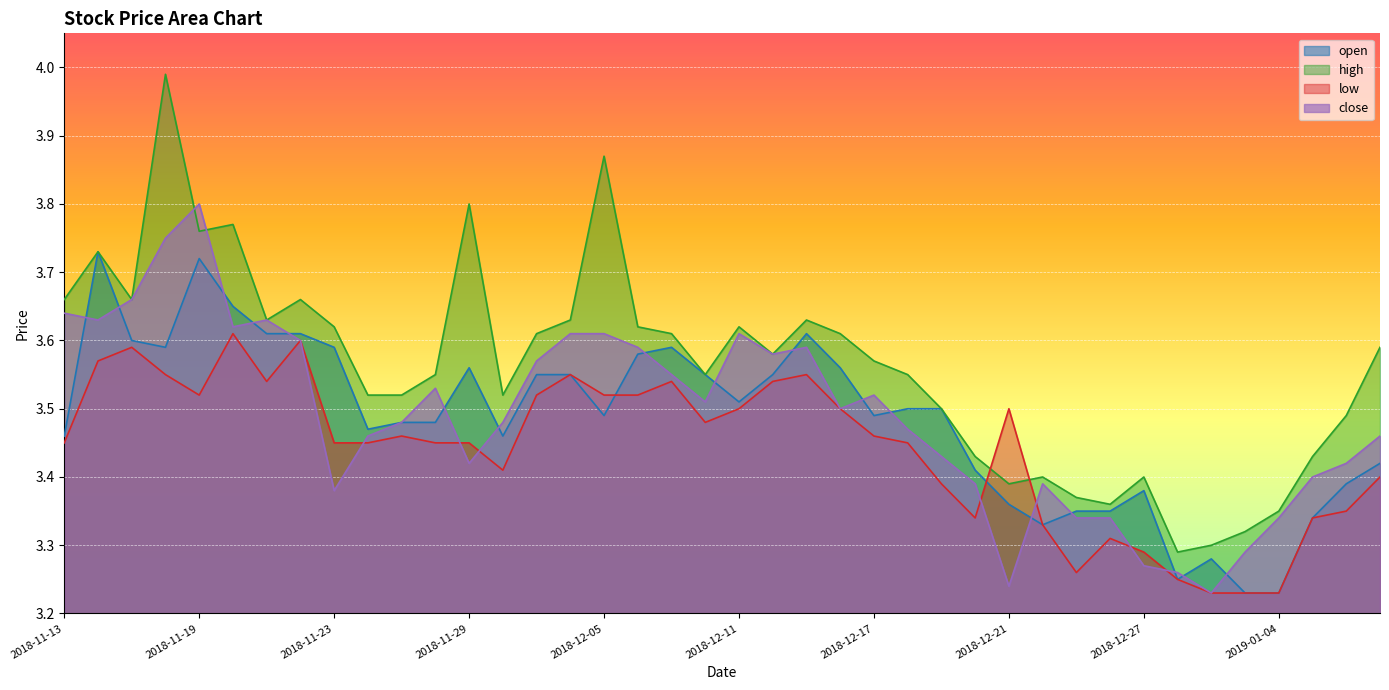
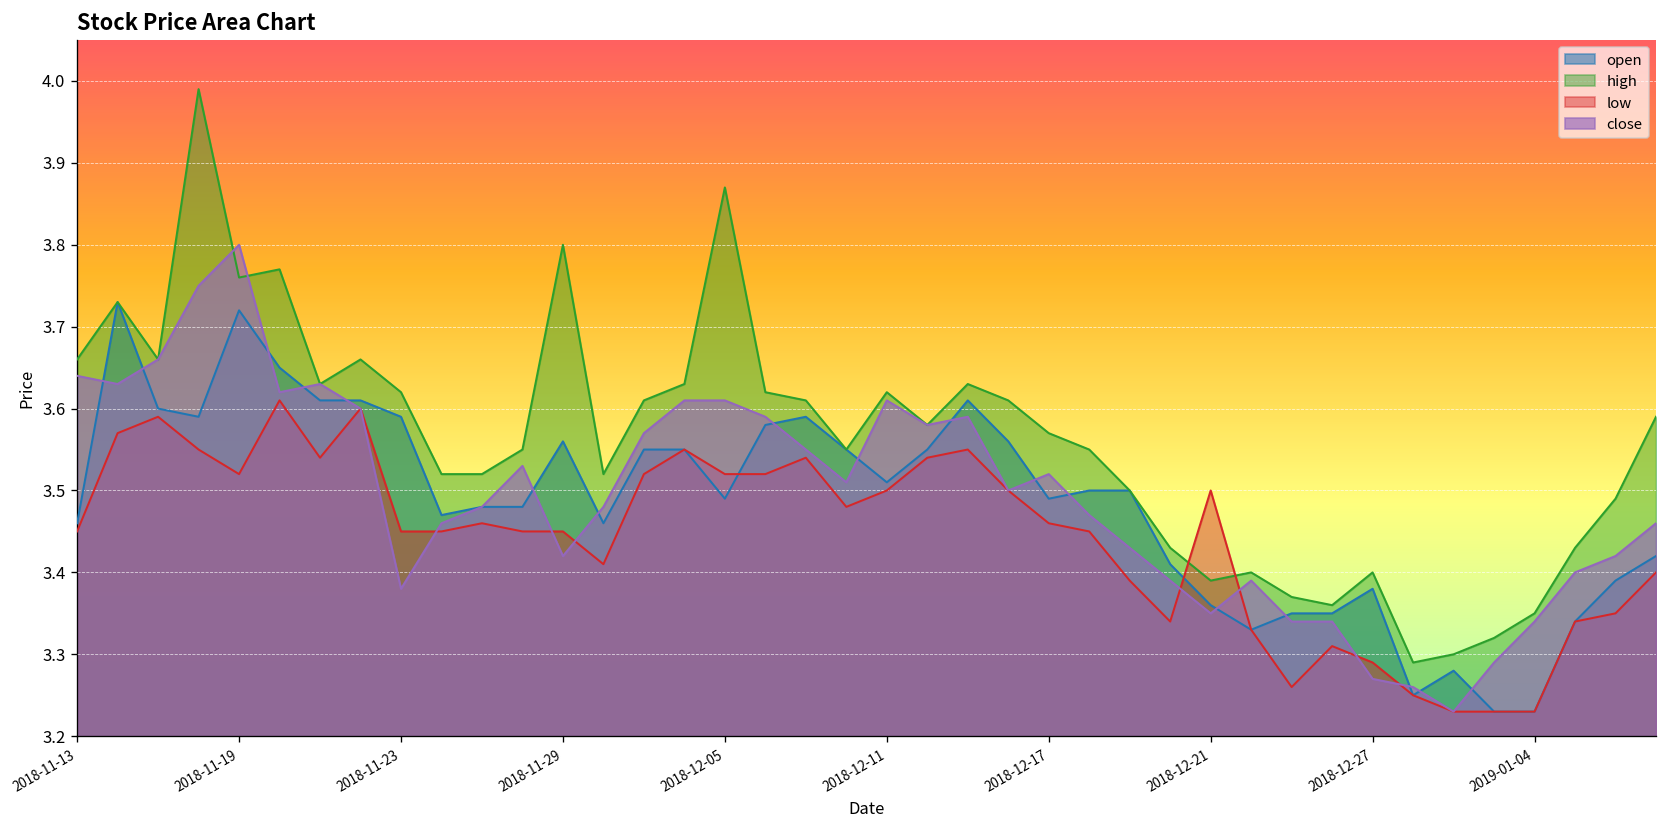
  {
    "open": {
      "2018-11-13": 3.46,
      "2018-11-19": 3.72,
      "2018-11-23": 3.59,
      "2018-11-29": 3.56,
      "2018-12-05": 3.49,
      "2018-12-11": 3.51,
      "2018-12-17": 3.49,
      "2018-12-21": 3.36,
      "2018-12-27": 3.38
    },
    "high": {
      "2018-11-13": 3.66,
      "2018-11-19": 3.76,
      "2018-11-23": 3.62,
      "2018-11-29": 3.80,
      "2018-12-05": 3.87,
      "2018-12-11": 3.62,
      "2018-12-17": 3.57,
      "2018-12-21": 3.39,
      "2018-12-27": 3.40,
      "2019-01-04": 3.35
    },
    "low": {
      "2018-11-13": 3.45,
      "2018-11-19": 3.52,
      "2018-11-23": 3.45,
      "2018-11-29": 3.45,
      "2018-12-05": 3.52,
      "2018-12-11": 3.50,
      "2018-12-17": 3.46,
      "2018-12-21": 3.50,
      "2018-12-27": 3.29
    },
    "close": {
      "2018-11-13": 3.64,
      "2018-11-19": 3.80,
      "2018-11-23": 3.38,
      "2018-11-29": 3.42,
      "2018-12-05": 3.61,
      "2018-12-11": 3.61,
      "2018-12-17": 3.52,
-     "2018-12-21": 3.24,
+     "2018-12-21": 3.35,
      "2018-12-27": 3.27,
      "2019-01-04": 3.34
    }
  }
